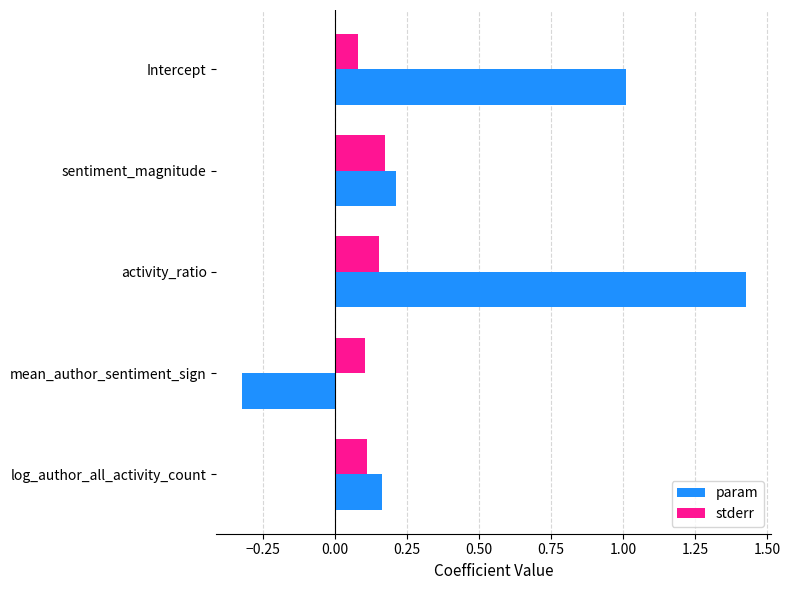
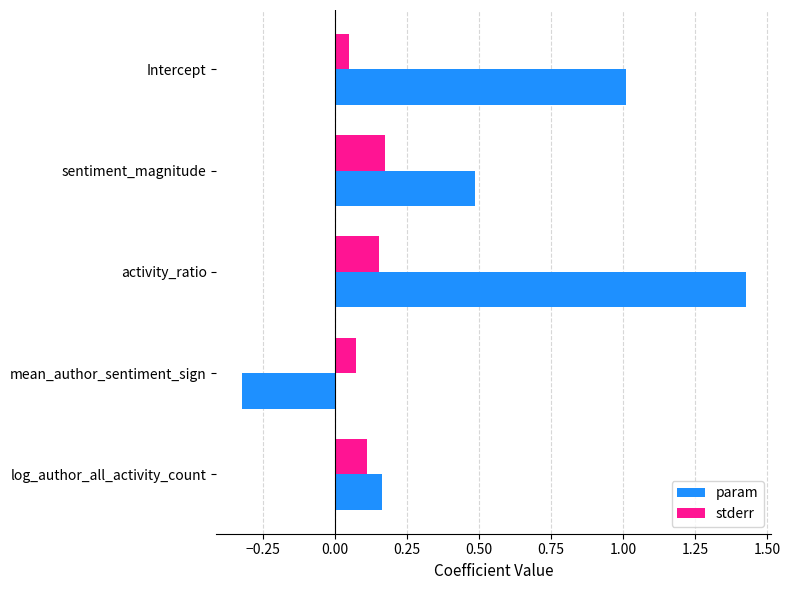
  {
    "param": {
      "Intercept": 1.01,
-     "sentiment_magnitude": 0.21,
+     "sentiment_magnitude": 0.49,
      "activity_ratio": 1.43,
      "mean_author_sentiment_sign": -0.32,
      "log_author_all_activity_count": 0.16
    },
    "stderr": {
-     "Intercept": 0.08,
+     "Intercept": 0.05,
      "sentiment_magnitude": 0.17,
      "activity_ratio": 0.15,
-     "mean_author_sentiment_sign": 0.10,
+     "mean_author_sentiment_sign": 0.07,
      "log_author_all_activity_count": 0.11
    }
  }
